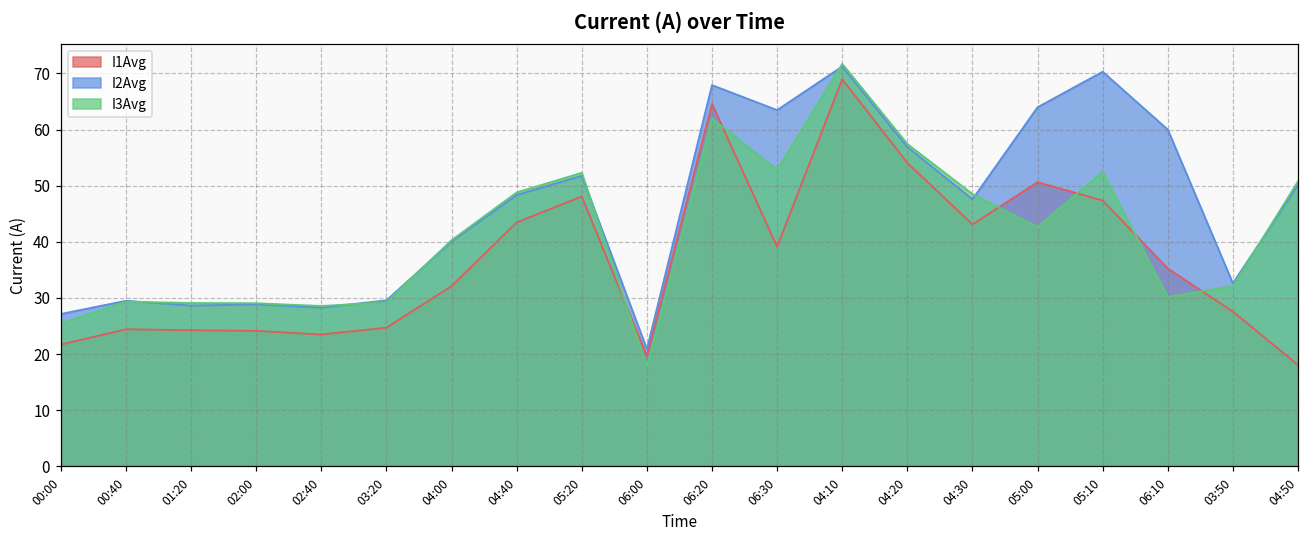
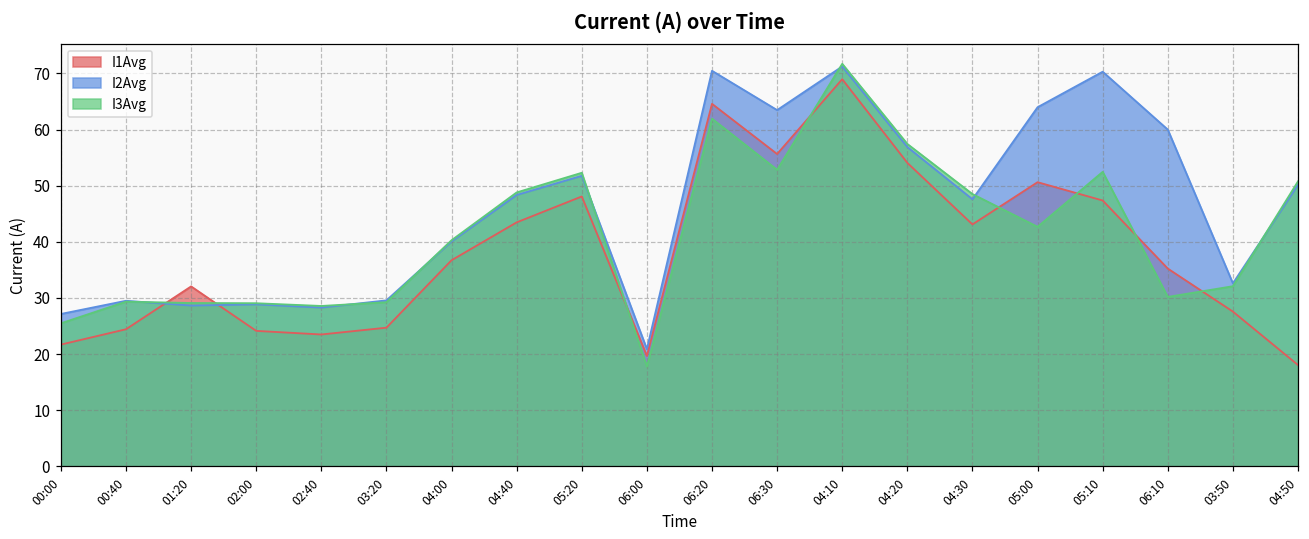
  {
    "I1Avg": {
      "00:00": 22,
      "00:40": 24,
-     "01:20": 24,
+     "01:20": 32,
      "02:00": 24,
      "02:40": 23,
      "03:20": 25,
-     "04:00": 32,
+     "04:00": 37,
      "04:40": 43,
      "05:20": 48,
      "06:00": 20,
      "06:20": 65,
-     "06:30": 39,
+     "06:30": 56,
      "04:10": 69,
      "04:20": 54,
      "04:30": 43,
      "05:00": 51,
      "05:10": 47,
      "06:10": 35,
      "03:50": 28,
      "04:50": 18
    },
    "I2Avg": {
      "00:00": 27,
      "05:20": 52,
      "06:00": 21,
-     "06:20": 68,
+     "06:20": 70,
      "06:30": 63,
      "04:20": 57,
      "04:30": 48,
      "05:00": 64,
      "05:10": 70,
      "06:10": 60,
      "03:50": 33,
      "04:50": 50
    },
    "I3Avg": {
      "00:00": 25,
      "05:20": 52,
      "06:00": 18,
      "06:20": 62,
      "06:30": 53,
      "04:20": 57,
      "04:30": 49,
      "05:00": 43,
      "05:10": 52,
      "06:10": 30,
      "03:50": 32,
      "04:50": 51
    }
  }
